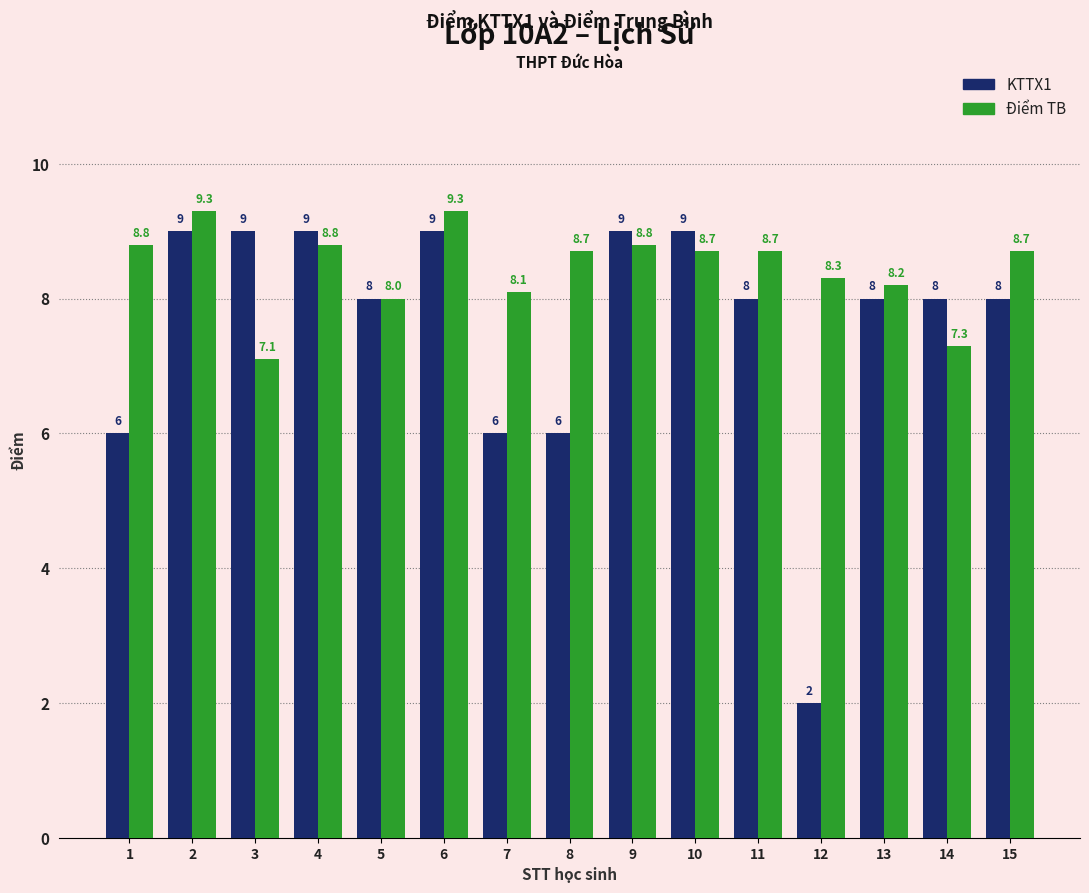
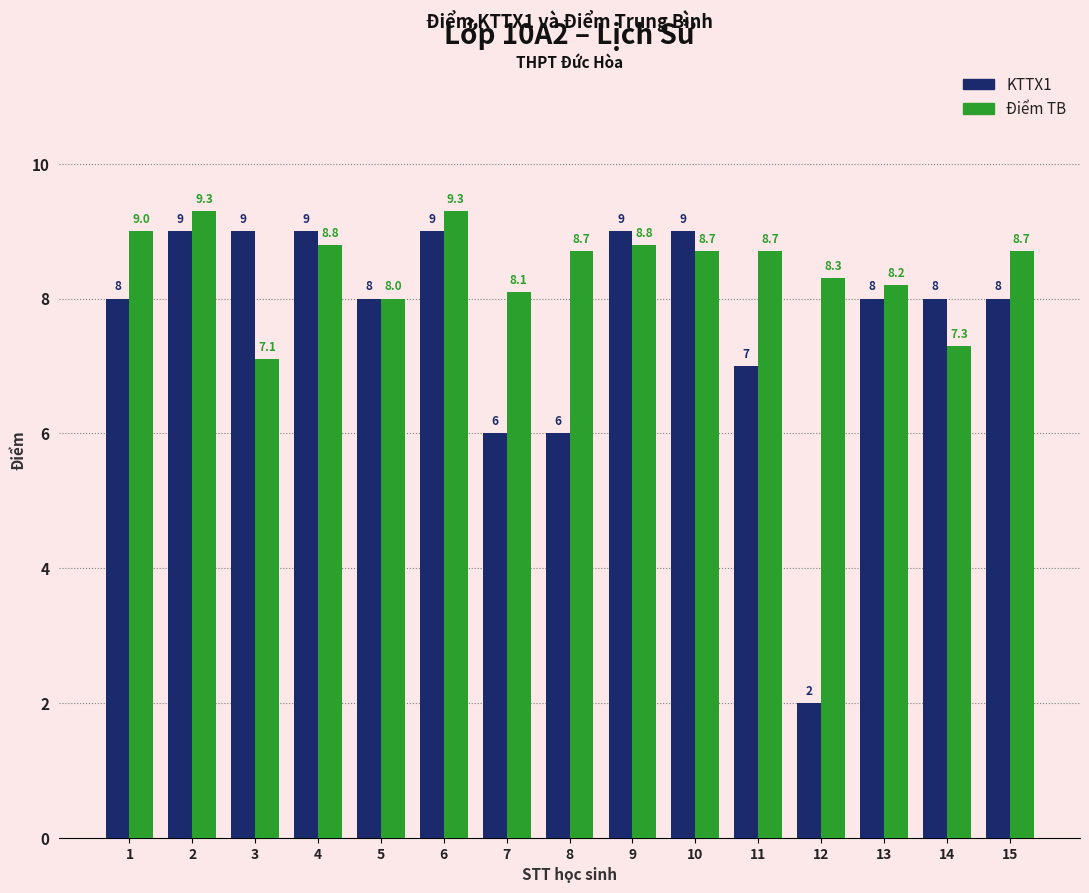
  {
    "KTTX1": {
-     "1": 6,
+     "1": 8,
      "2": 9,
      "3": 9,
      "4": 9,
      "5": 8,
      "6": 9,
      "7": 6,
      "8": 6,
      "9": 9,
      "10": 9,
-     "11": 8,
+     "11": 7,
      "12": 2,
      "13": 8,
      "14": 8,
      "15": 8
    },
    "Điểm TB": {
-     "1": 8.8,
+     "1": 9.0,
      "2": 9.3,
      "3": 7.1,
      "4": 8.8,
      "5": 8.0,
      "6": 9.3,
      "7": 8.1,
      "8": 8.7,
      "9": 8.8,
      "10": 8.7,
      "11": 8.7,
      "12": 8.3,
      "13": 8.2,
      "14": 7.3,
      "15": 8.7
    }
  }
